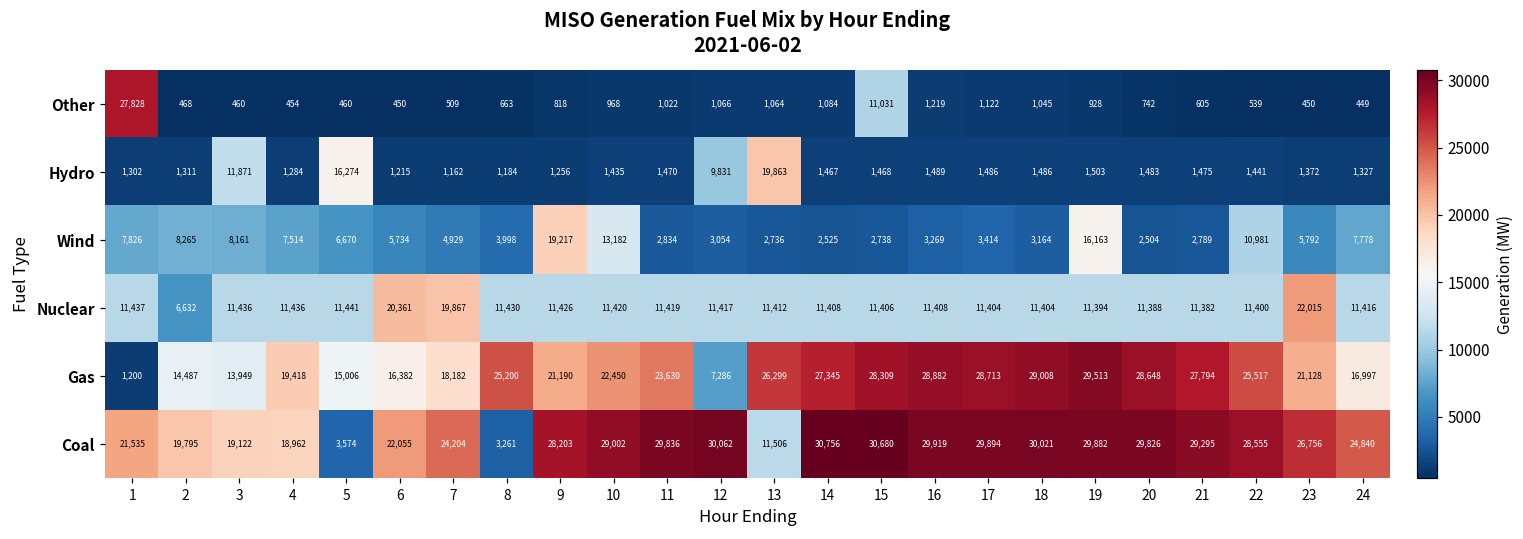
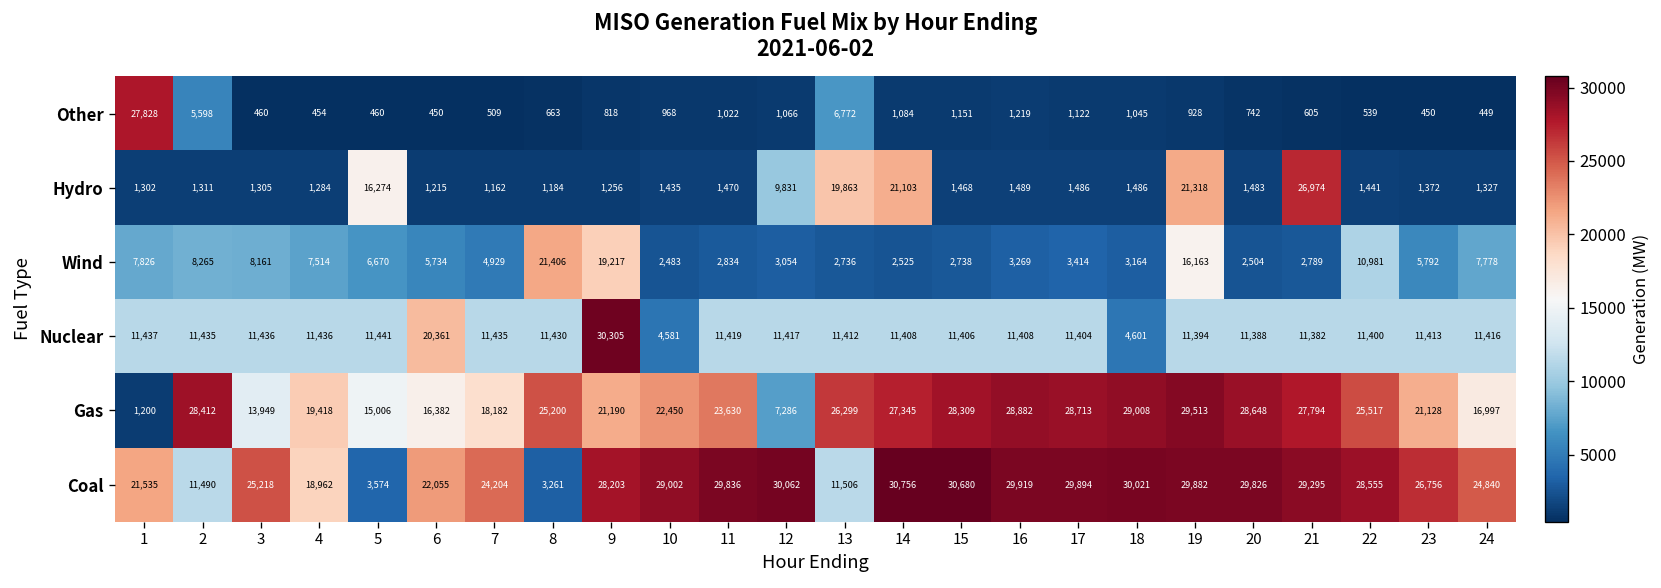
  {
    "Other": {
      "1": "27,828",
-     "2": "468",
+     "2": "5,598",
      "3": "460",
      "4": "454",
      "5": "460",
      "6": "450",
      "7": "509",
      "8": "663",
      "9": "818",
      "10": "968",
      "11": "1,022",
      "12": "1,066",
-     "13": "1,064",
+     "13": "6,772",
      "14": "1,084",
-     "15": "11,031",
+     "15": "1,151",
      "16": "1,219",
      "17": "1,122",
      "18": "1,045",
      "19": "928",
      "20": "742",
      "21": "605",
      "22": "539",
      "23": "450",
      "24": "449"
    },
    "Hydro": {
      "1": "1,302",
      "2": "1,311",
-     "3": "11,871",
+     "3": "1,305",
      "4": "1,284",
      "5": "16,274",
      "6": "1,215",
      "7": "1,162",
      "8": "1,184",
      "9": "1,256",
      "10": "1,435",
      "11": "1,470",
      "12": "9,831",
      "13": "19,863",
-     "14": "1,467",
+     "14": "21,103",
      "15": "1,468",
      "16": "1,489",
      "17": "1,486",
      "18": "1,486",
-     "19": "1,503",
+     "19": "21,318",
      "20": "1,483",
-     "21": "1,475",
+     "21": "26,974",
      "22": "1,441",
      "23": "1,372",
      "24": "1,327"
    },
    "Wind": {
      "1": "7,826",
      "2": "8,265",
      "3": "8,161",
      "4": "7,514",
      "5": "6,670",
      "6": "5,734",
      "7": "4,929",
-     "8": "3,998",
+     "8": "21,406",
      "9": "19,217",
-     "10": "13,182",
+     "10": "2,483",
      "11": "2,834",
      "12": "3,054",
      "13": "2,736",
      "14": "2,525",
      "15": "2,738",
      "16": "3,269",
      "17": "3,414",
      "18": "3,164",
      "19": "16,163",
      "20": "2,504",
      "21": "2,789",
      "22": "10,981",
      "23": "5,792",
      "24": "7,778"
    },
    "Nuclear": {
      "1": "11,437",
-     "2": "6,632",
+     "2": "11,435",
      "3": "11,436",
      "4": "11,436",
      "5": "11,441",
      "6": "20,361",
-     "7": "19,867",
+     "7": "11,435",
      "8": "11,430",
-     "9": "11,426",
-     "10": "11,420",
+     "9": "30,305",
+     "10": "4,581",
      "11": "11,419",
      "12": "11,417",
      "13": "11,412",
      "14": "11,408",
      "15": "11,406",
      "16": "11,408",
      "17": "11,404",
-     "18": "11,404",
+     "18": "4,601",
      "19": "11,394",
      "20": "11,388",
      "21": "11,382",
      "22": "11,400",
-     "23": "22,015",
+     "23": "11,413",
      "24": "11,416"
    },
    "Gas": {
      "1": "1,200",
-     "2": "14,487",
+     "2": "28,412",
      "3": "13,949",
      "4": "19,418",
      "5": "15,006",
      "6": "16,382",
      "7": "18,182",
      "8": "25,200",
      "9": "21,190",
      "10": "22,450",
      "11": "23,630",
      "12": "7,286",
      "13": "26,299",
      "14": "27,345",
      "15": "28,309",
      "16": "28,882",
      "17": "28,713",
      "18": "29,008",
      "19": "29,513",
      "20": "28,648",
      "21": "27,794",
      "22": "25,517",
      "23": "21,128",
      "24": "16,997"
    },
    "Coal": {
      "1": "21,535",
-     "2": "19,795",
-     "3": "19,122",
+     "2": "11,490",
+     "3": "25,218",
      "4": "18,962",
      "5": "3,574",
      "6": "22,055",
      "7": "24,204",
      "8": "3,261",
      "9": "28,203",
      "10": "29,002",
      "11": "29,836",
      "12": "30,062",
      "13": "11,506",
      "14": "30,756",
      "15": "30,680",
      "16": "29,919",
      "17": "29,894",
      "18": "30,021",
      "19": "29,882",
      "20": "29,826",
      "21": "29,295",
      "22": "28,555",
      "23": "26,756",
      "24": "24,840"
    }
  }
